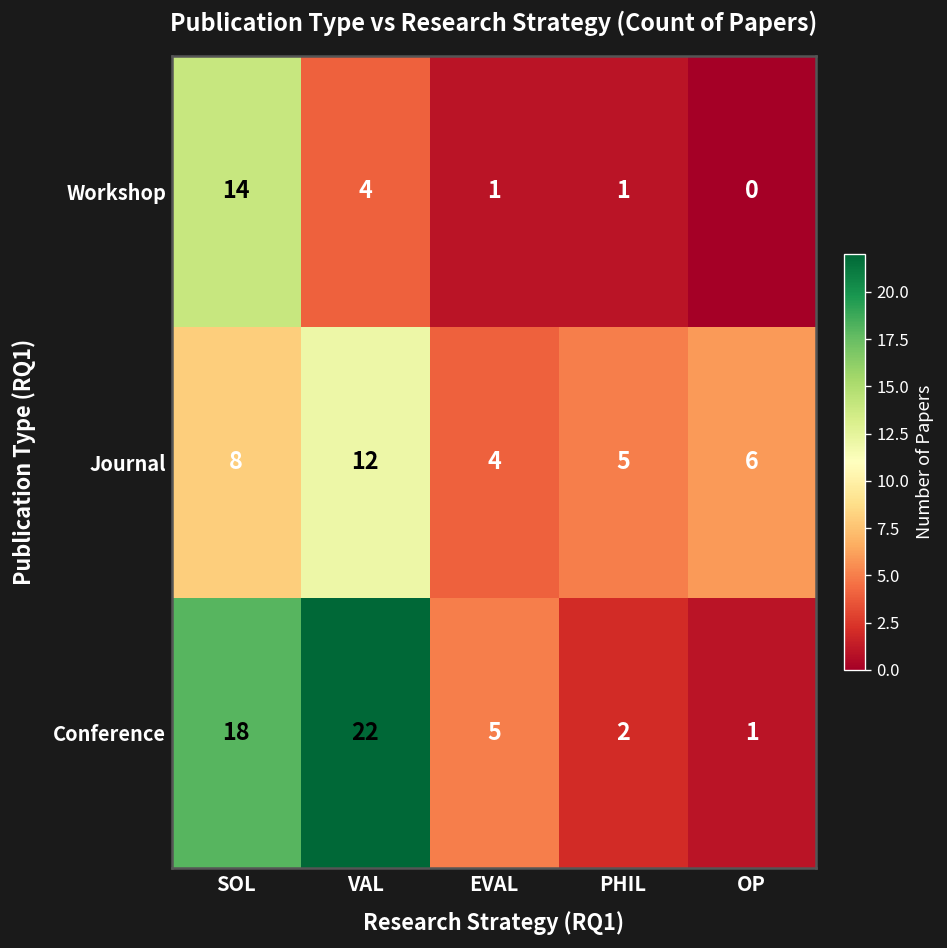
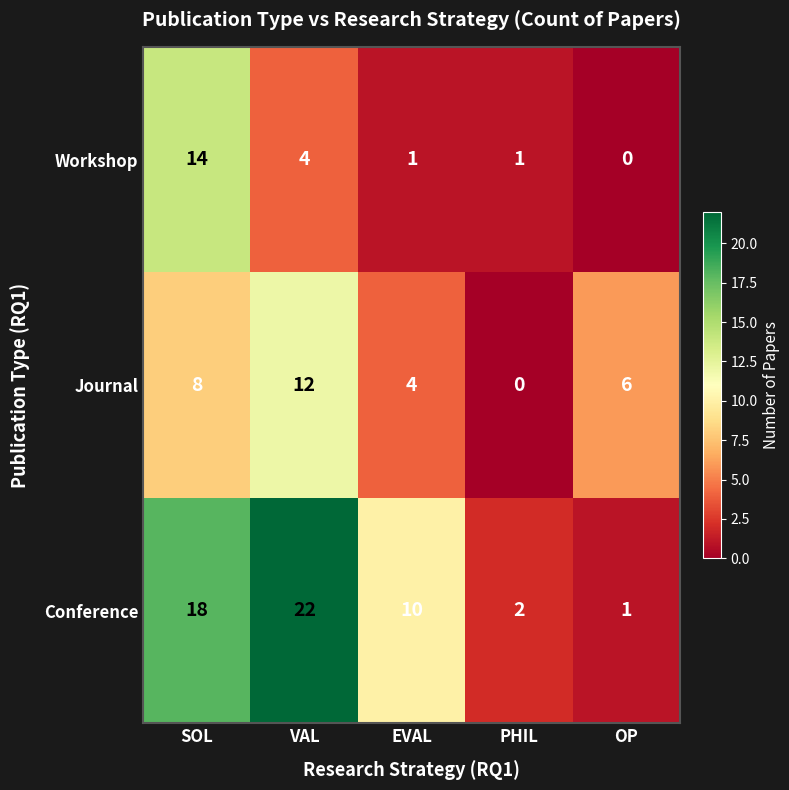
  {
    "Workshop": {
      "SOL": 14,
      "VAL": 4,
      "EVAL": 1,
      "PHIL": 1,
      "OP": 0
    },
    "Journal": {
      "SOL": 8,
      "VAL": 12,
      "EVAL": 4,
-     "PHIL": 5,
+     "PHIL": 0,
      "OP": 6
    },
    "Conference": {
      "SOL": 18,
      "VAL": 22,
-     "EVAL": 5,
+     "EVAL": 10,
      "PHIL": 2,
      "OP": 1
    }
  }
